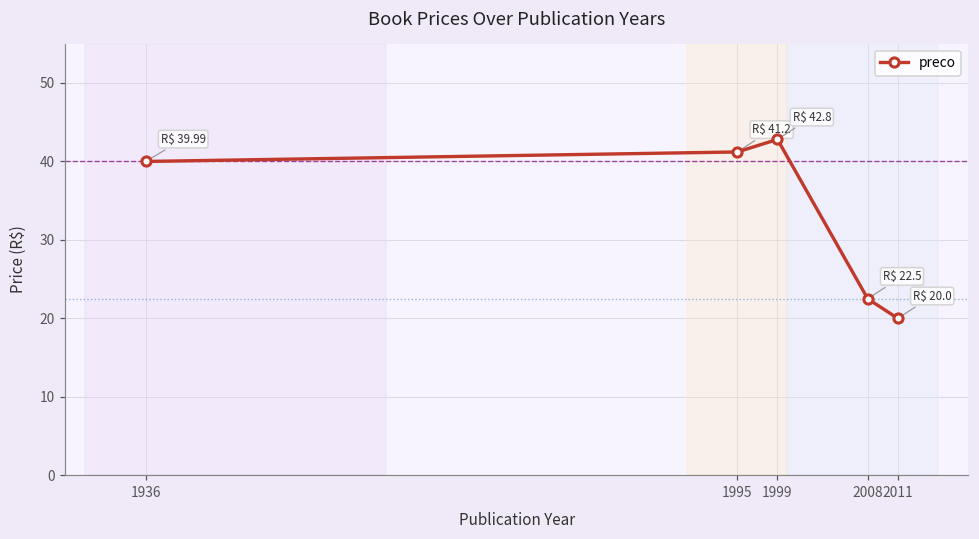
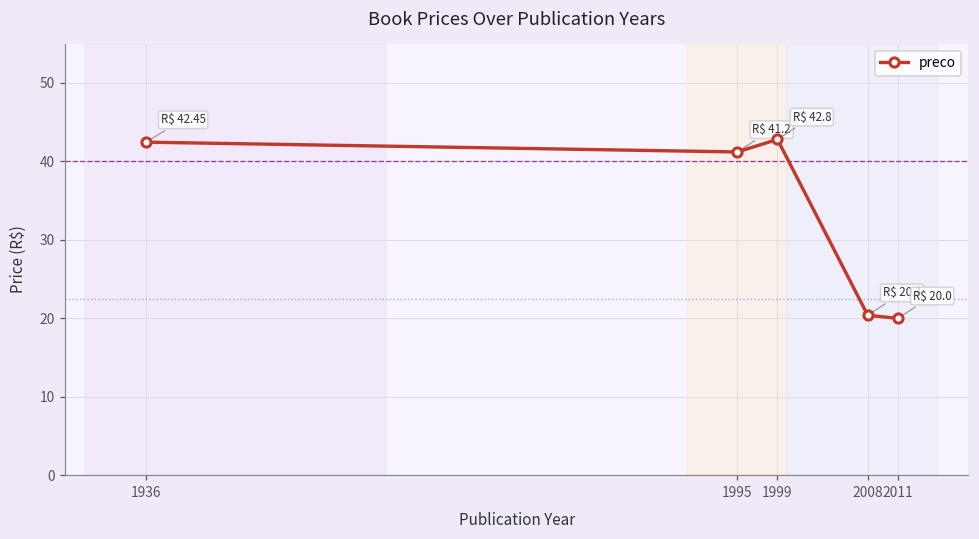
  {
-   "1936": 39.99,
-   "2008": 22.5
+   "1936": 42.45,
+   "2008": 20.4
  }
